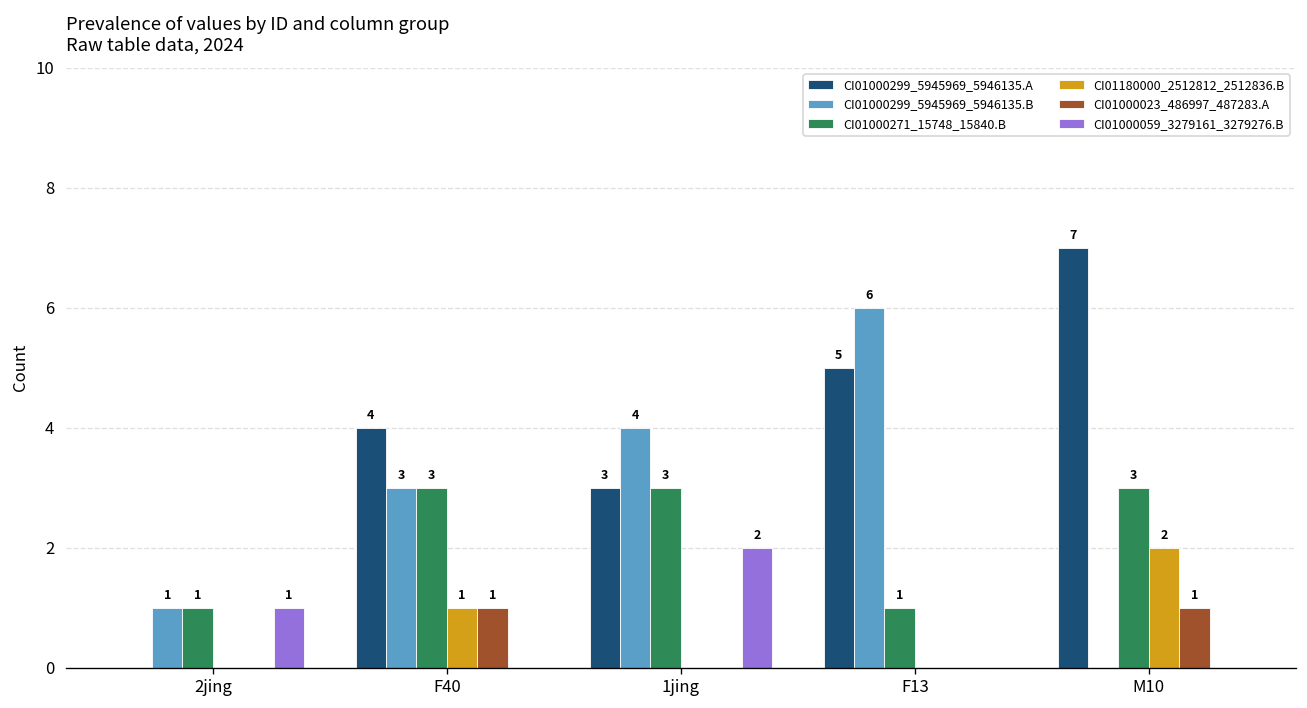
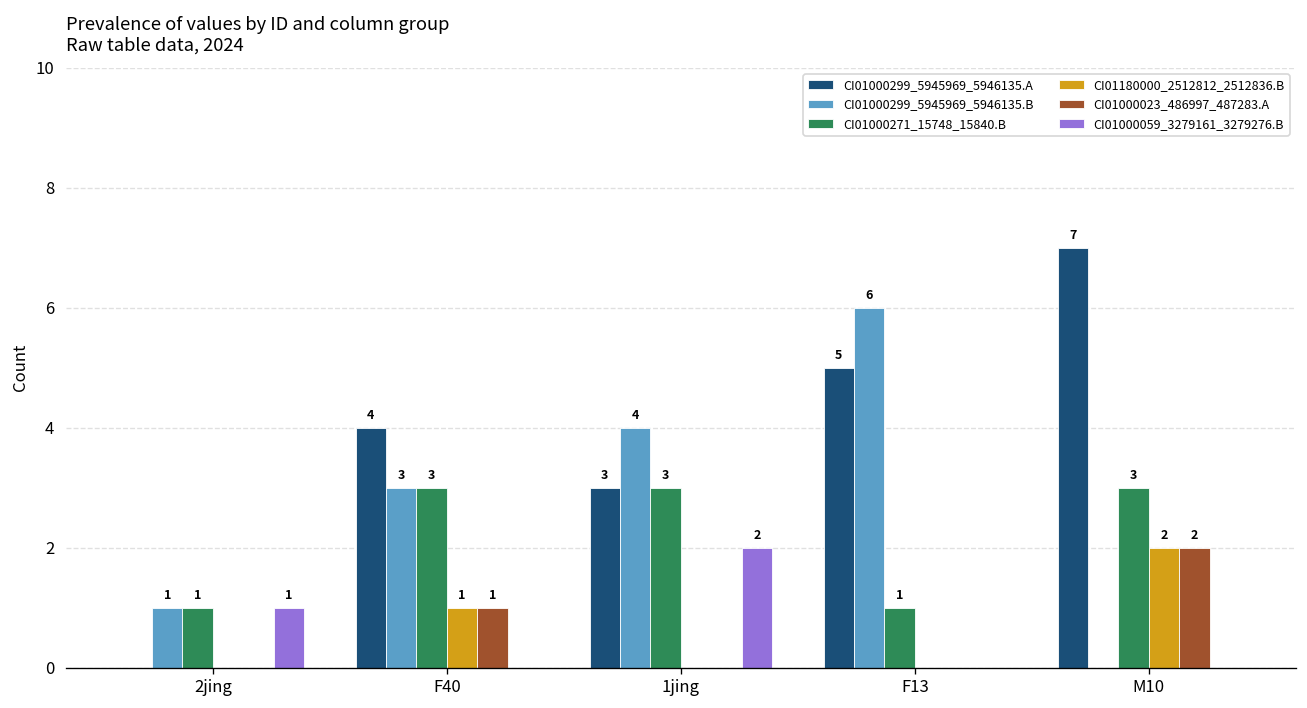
  {
    "CI01000299_5945969_5946135.A": {
      "F40": 4,
      "1jing": 3,
      "F13": 5,
      "M10": 7
    },
    "CI01000299_5945969_5946135.B": {
      "2jing": 1,
      "F40": 3,
      "1jing": 4,
      "F13": 6
    },
    "CI01000271_15748_15840.B": {
      "2jing": 1,
      "F40": 3,
      "1jing": 3,
      "F13": 1,
      "M10": 3
    },
    "CI01180000_2512812_2512836.B": {
      "F40": 1,
      "M10": 2
    },
    "CI01000023_486997_487283.A": {
      "F40": 1,
-     "M10": 1
+     "M10": 2
    },
    "CI01000059_3279161_3279276.B": {
      "2jing": 1,
      "1jing": 2
    }
  }
